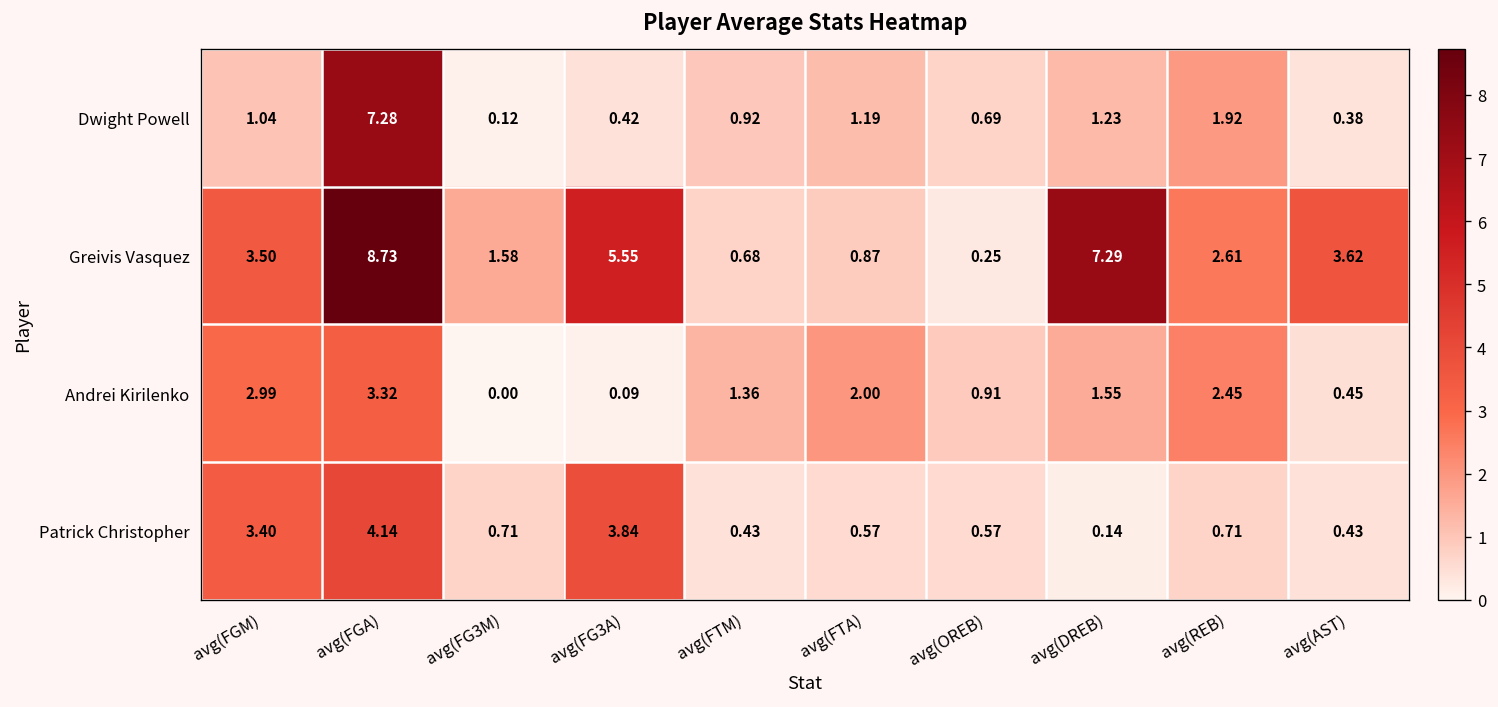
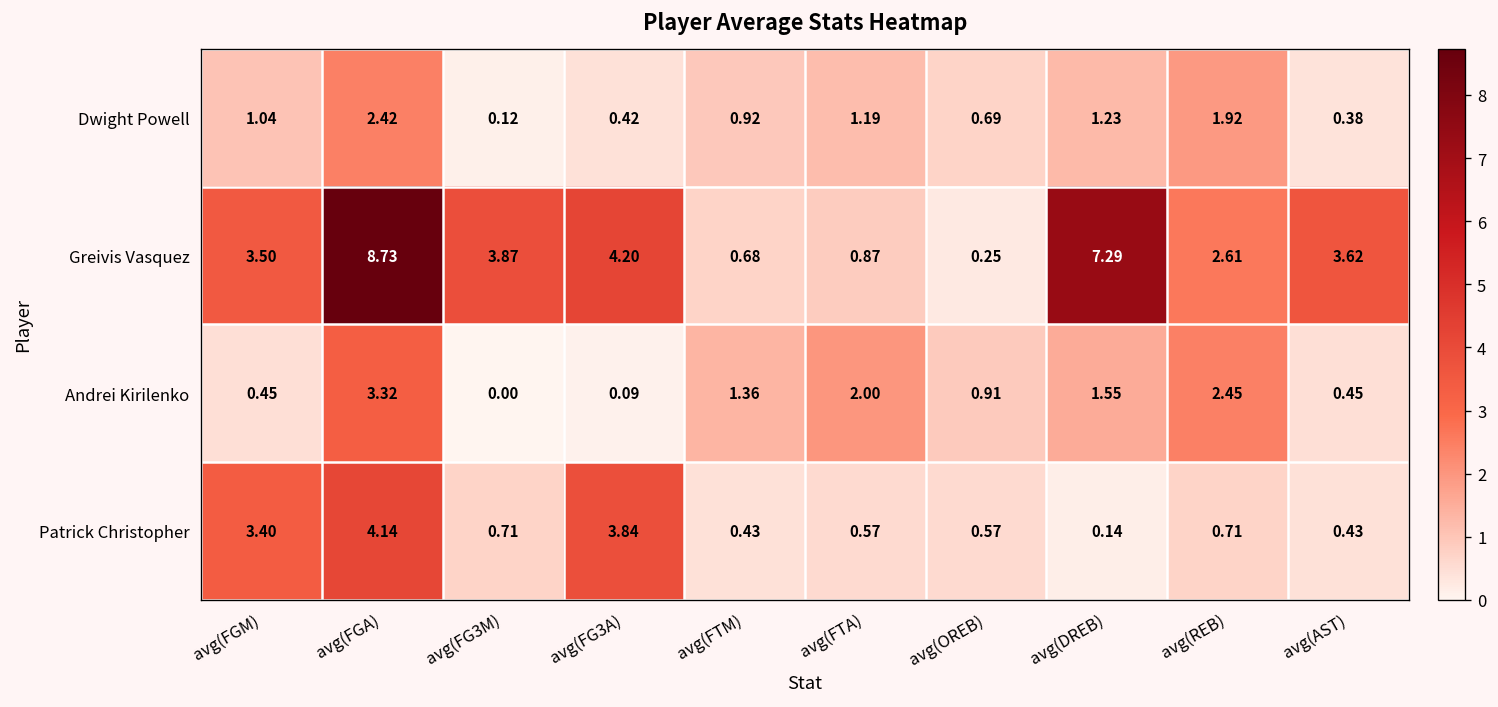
  {
    "Dwight Powell": {
      "avg(FGM)": 1.04,
-     "avg(FGA)": 7.28,
+     "avg(FGA)": 2.42,
      "avg(FG3M)": 0.12,
      "avg(FG3A)": 0.42,
      "avg(FTM)": 0.92,
      "avg(FTA)": 1.19,
      "avg(OREB)": 0.69,
      "avg(DREB)": 1.23,
      "avg(REB)": 1.92,
      "avg(AST)": 0.38
    },
    "Greivis Vasquez": {
      "avg(FGM)": 3.50,
      "avg(FGA)": 8.73,
-     "avg(FG3M)": 1.58,
-     "avg(FG3A)": 5.55,
+     "avg(FG3M)": 3.87,
+     "avg(FG3A)": 4.20,
      "avg(FTM)": 0.68,
      "avg(FTA)": 0.87,
      "avg(OREB)": 0.25,
      "avg(DREB)": 7.29,
      "avg(REB)": 2.61,
      "avg(AST)": 3.62
    },
    "Andrei Kirilenko": {
-     "avg(FGM)": 2.99,
+     "avg(FGM)": 0.45,
      "avg(FGA)": 3.32,
      "avg(FG3M)": 0.00,
      "avg(FG3A)": 0.09,
      "avg(FTM)": 1.36,
      "avg(FTA)": 2.00,
      "avg(OREB)": 0.91,
      "avg(DREB)": 1.55,
      "avg(REB)": 2.45,
      "avg(AST)": 0.45
    },
    "Patrick Christopher": {
      "avg(FGM)": 3.40,
      "avg(FGA)": 4.14,
      "avg(FG3M)": 0.71,
      "avg(FG3A)": 3.84,
      "avg(FTM)": 0.43,
      "avg(FTA)": 0.57,
      "avg(OREB)": 0.57,
      "avg(DREB)": 0.14,
      "avg(REB)": 0.71,
      "avg(AST)": 0.43
    }
  }
